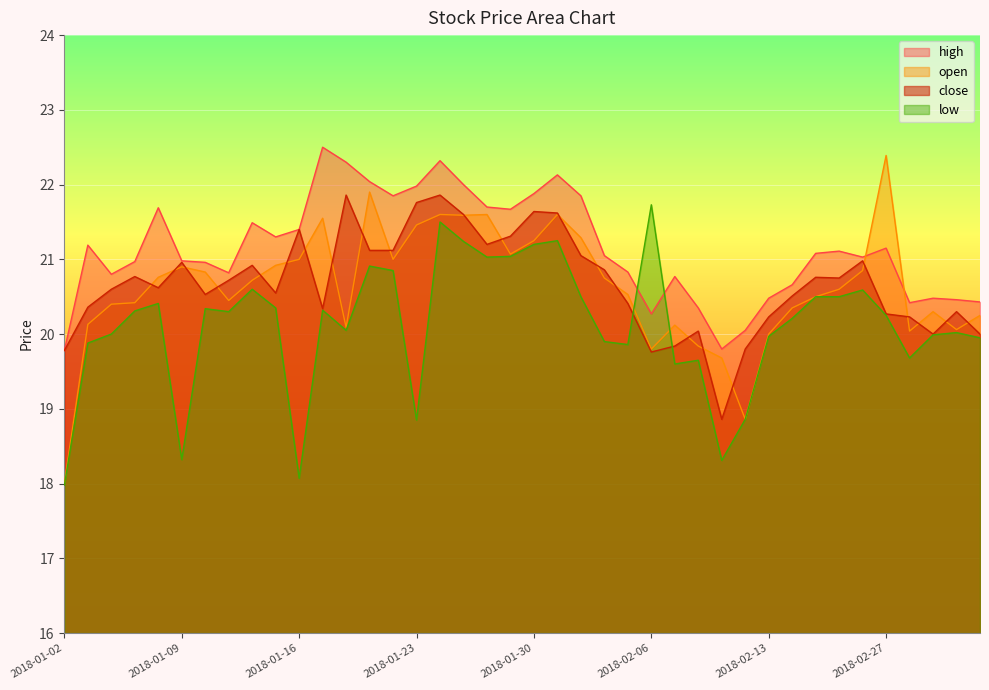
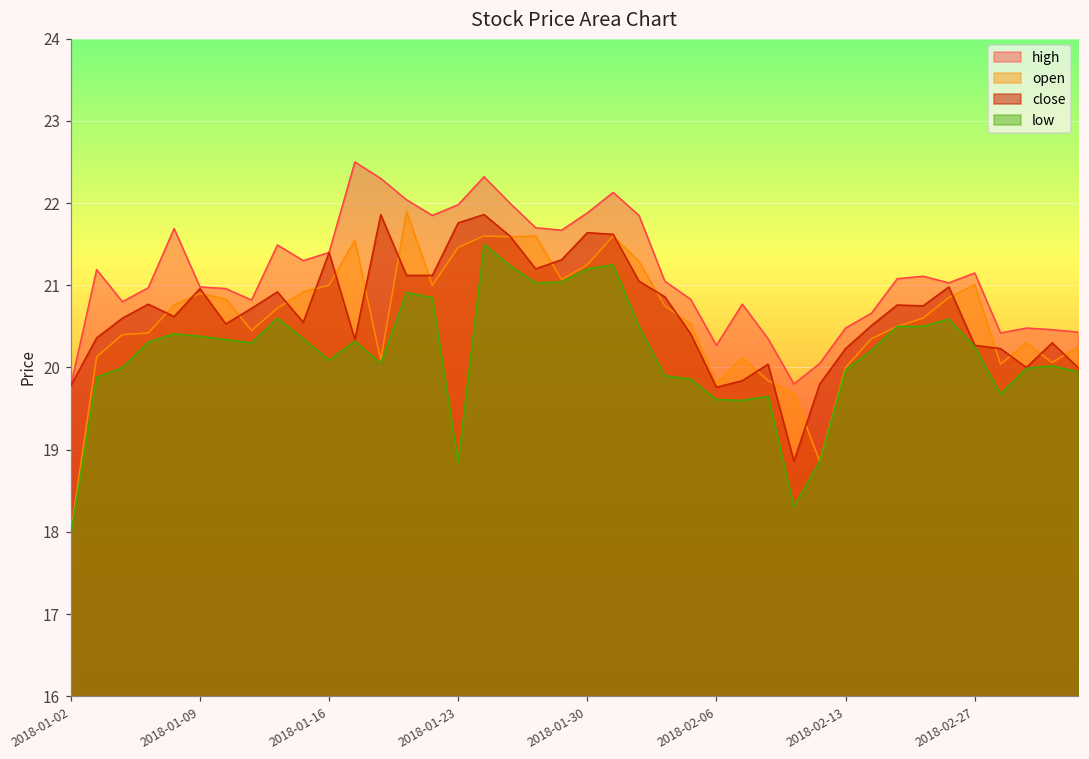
  {
    "open": {
      "2018-01-09": 20.9,
      "2018-01-16": 21.0,
      "2018-01-23": 21.5,
      "2018-01-30": 21.3,
      "2018-02-06": 19.8,
-     "2018-02-27": 22.4
+     "2018-02-27": 21.0
    },
    "low": {
-     "2018-01-09": 18.3,
-     "2018-01-16": 18.1,
+     "2018-01-09": 20.4,
+     "2018-01-16": 20.1,
      "2018-01-23": 18.9,
      "2018-01-30": 21.2,
-     "2018-02-06": 21.7
+     "2018-02-06": 19.6
    }
  }
